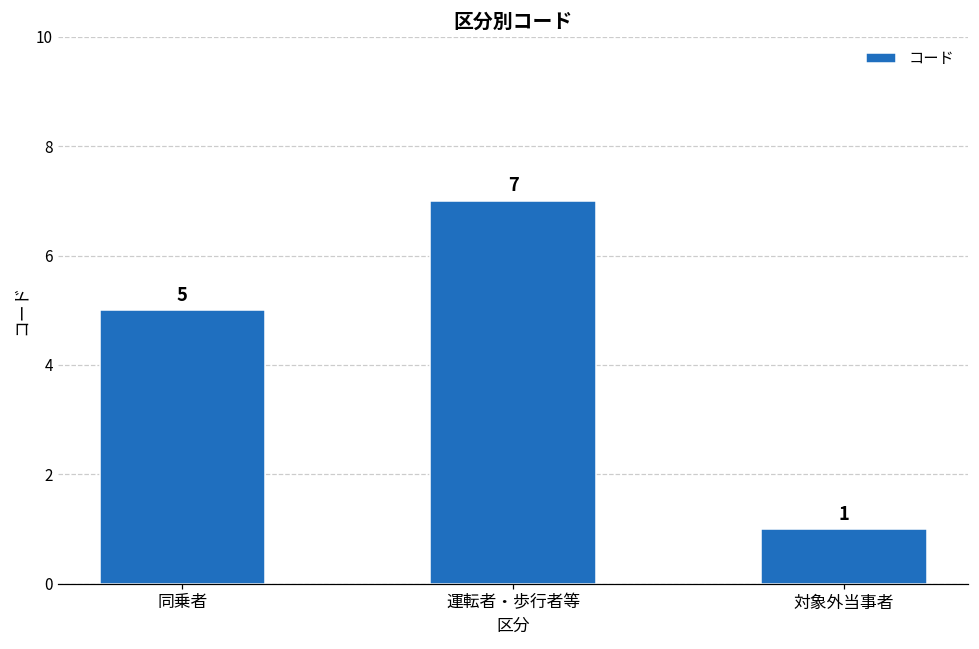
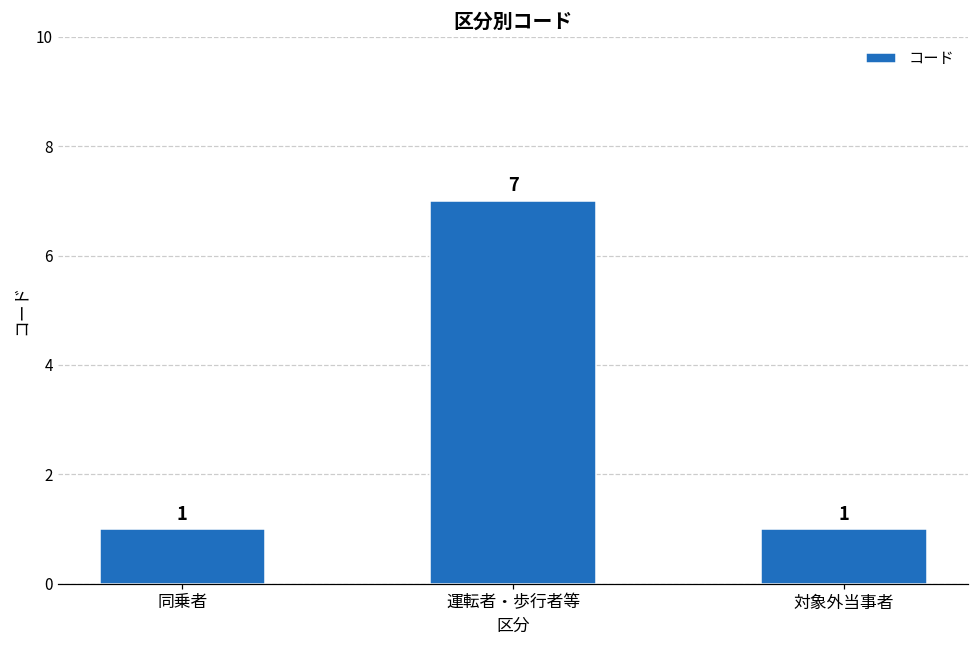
  {
-   "同乗者": 5,
+   "同乗者": 1,
    "運転者・歩行者等": 7,
    "対象外当事者": 1
  }
